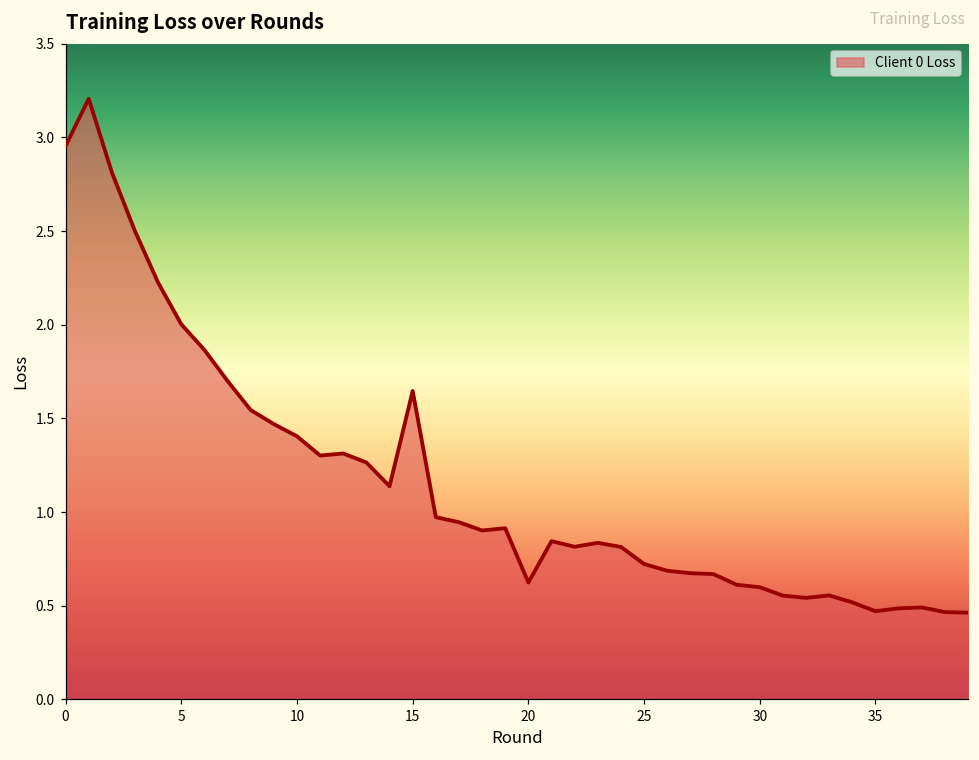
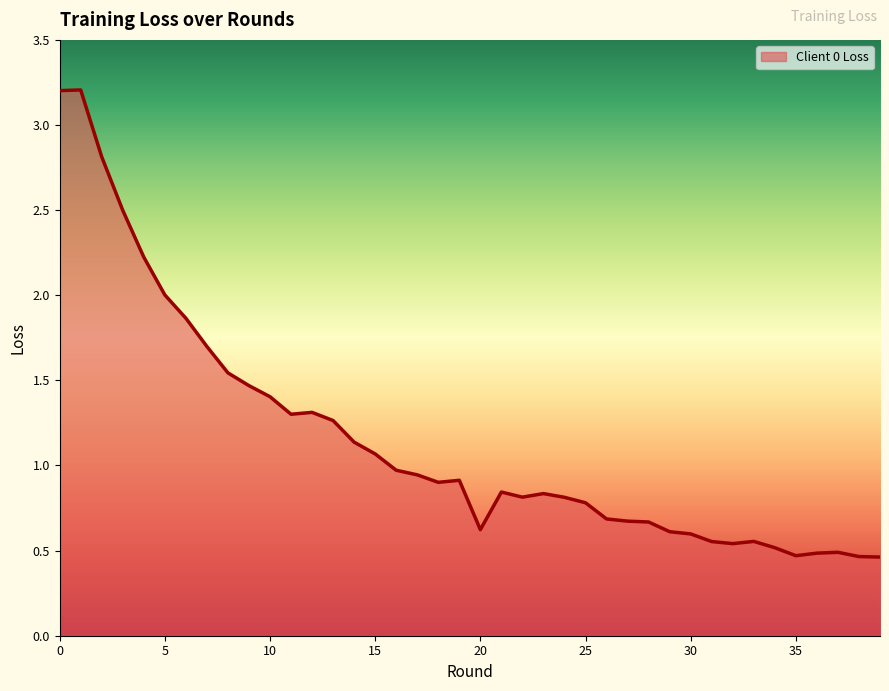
  {
-   "0": 2.96,
+   "0": 3.20,
    "5": 2.00,
    "10": 1.40,
-   "15": 1.65,
+   "15": 1.07,
    "20": 0.62,
-   "25": 0.72,
+   "25": 0.78,
    "30": 0.60,
    "35": 0.47
  }
